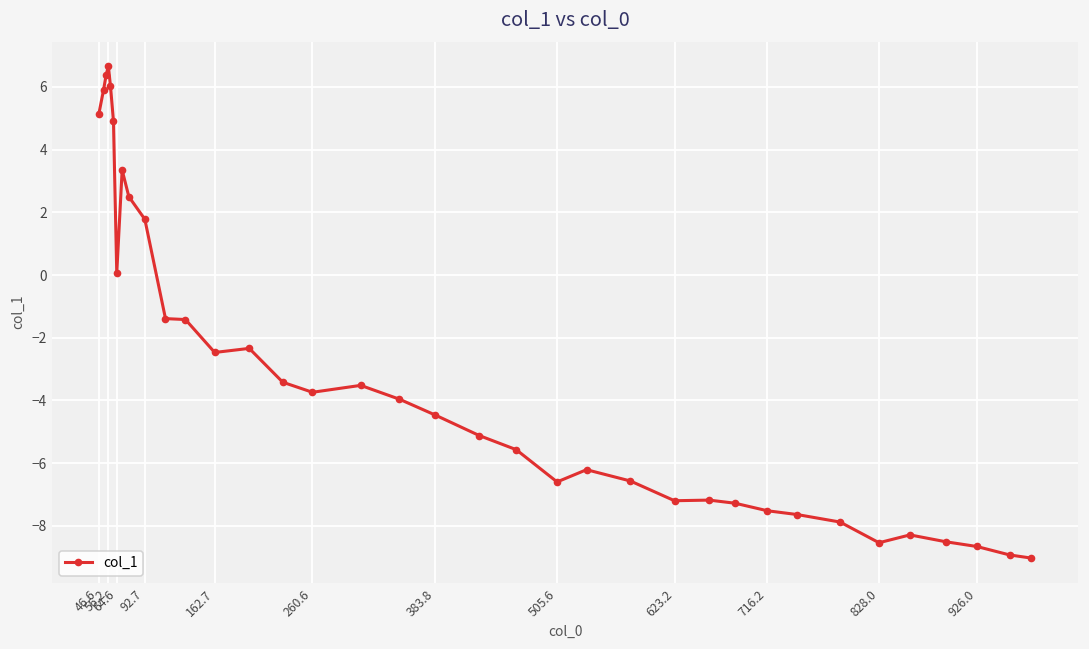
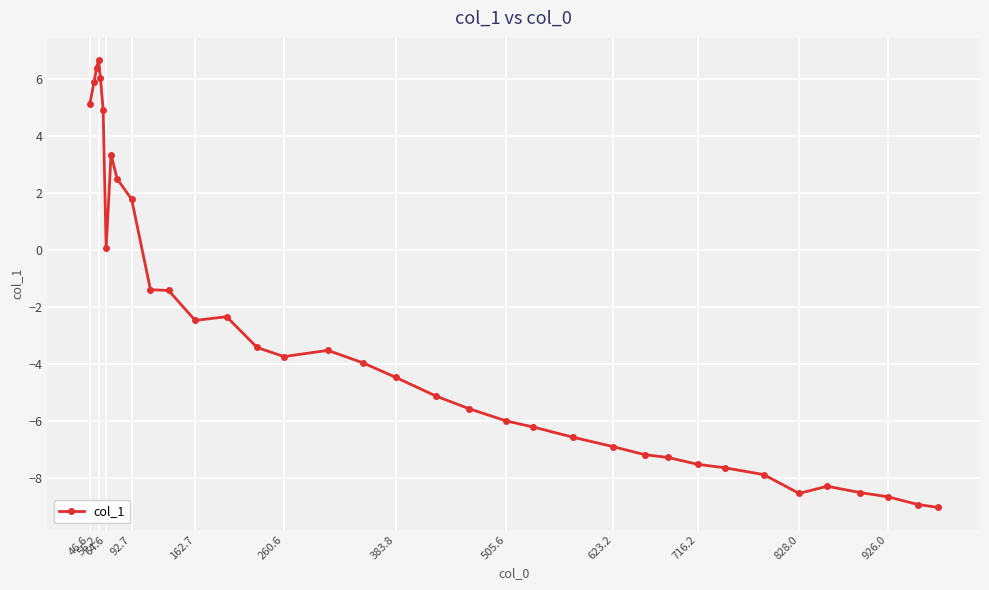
  {
    "46.6": 5.1,
    "56.2": 6.7,
    "64.6": 0.1,
    "92.7": 1.8,
    "162.7": -2.5,
    "260.6": -3.7,
    "383.8": -4.5,
-   "505.6": -6.6,
-   "623.2": -7.2,
+   "505.6": -6.0,
+   "623.2": -6.9,
    "716.2": -7.5,
    "828.0": -8.5,
    "926.0": -8.7
  }
